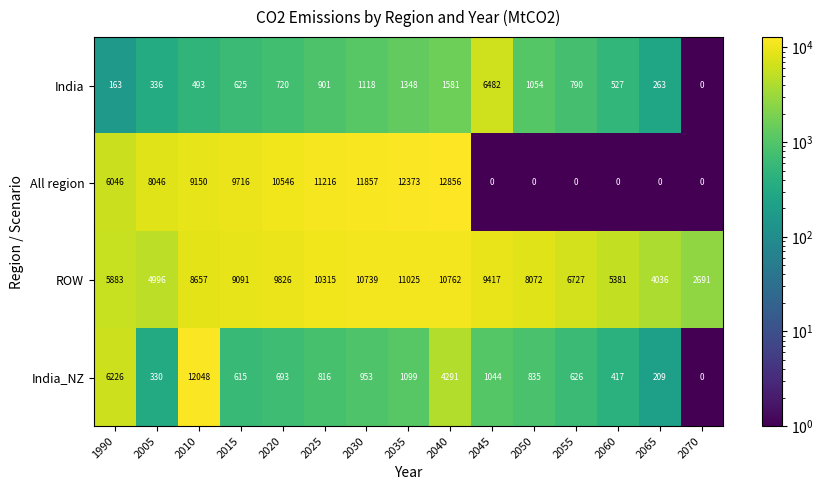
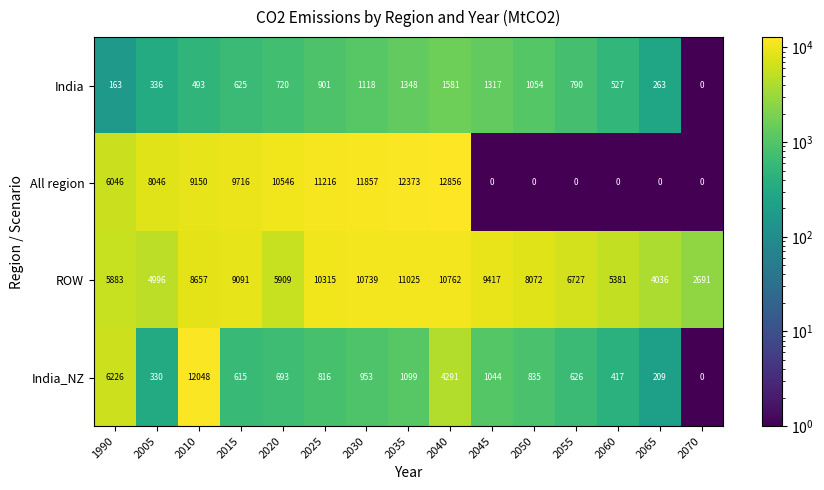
  {
    "India": {
      "1990": 163,
      "2005": 336,
      "2010": 493,
      "2015": 625,
      "2020": 720,
      "2025": 901,
      "2030": 1118,
      "2035": 1348,
      "2040": 1581,
-     "2045": 6482,
+     "2045": 1317,
      "2050": 1054,
      "2055": 790,
      "2060": 527,
      "2065": 263,
      "2070": 0
    },
    "All region": {
      "1990": 6046,
      "2005": 8046,
      "2010": 9150,
      "2015": 9716,
      "2020": 10546,
      "2025": 11216,
      "2030": 11857,
      "2035": 12373,
      "2040": 12856,
      "2045": 0,
      "2050": 0,
      "2055": 0,
      "2060": 0,
      "2065": 0,
      "2070": 0
    },
    "ROW": {
      "1990": 5883,
      "2005": 4996,
      "2010": 8657,
      "2015": 9091,
-     "2020": 9826,
+     "2020": 5909,
      "2025": 10315,
      "2030": 10739,
      "2035": 11025,
      "2040": 10762,
      "2045": 9417,
      "2050": 8072,
      "2055": 6727,
      "2060": 5381,
      "2065": 4036,
      "2070": 2691
    },
    "India_NZ": {
      "1990": 6226,
      "2005": 330,
      "2010": 12048,
      "2015": 615,
      "2020": 693,
      "2025": 816,
      "2030": 953,
      "2035": 1099,
      "2040": 4291,
      "2045": 1044,
      "2050": 835,
      "2055": 626,
      "2060": 417,
      "2065": 209,
      "2070": 0
    }
  }
